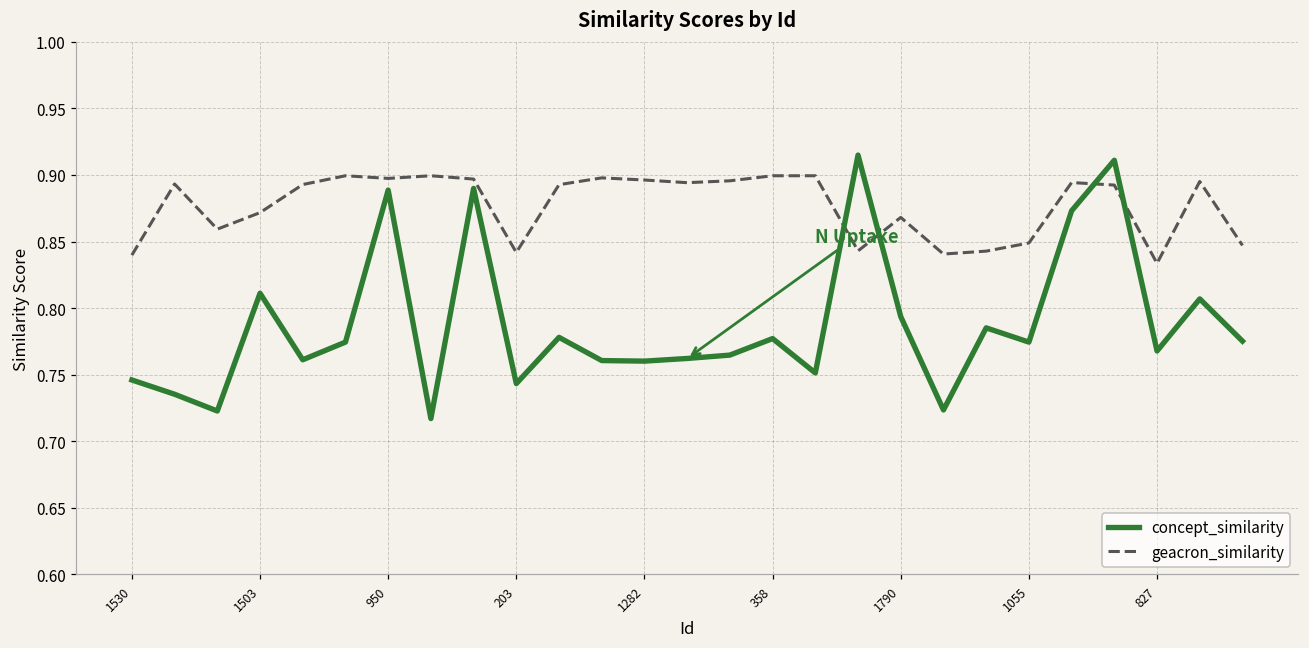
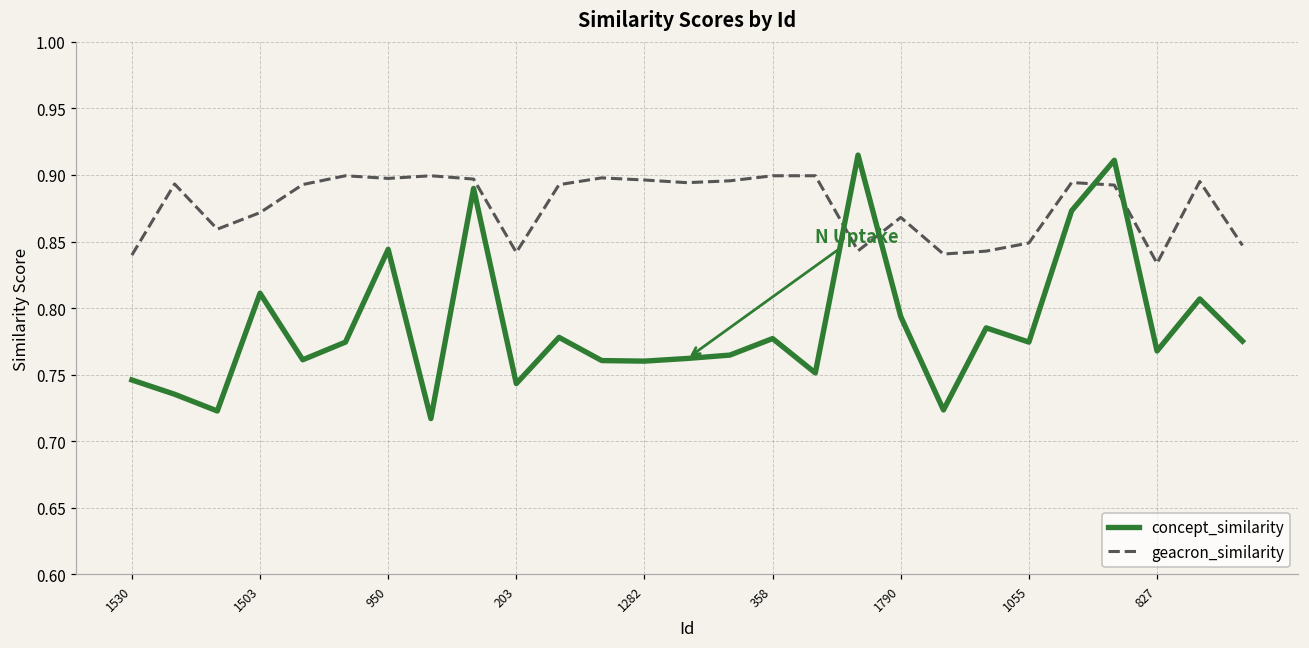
  {
    "concept_similarity": {
      "1530": 0.746,
      "1503": 0.811,
-     "950": 0.889,
+     "950": 0.844,
      "203": 0.743,
      "1282": 0.760,
      "358": 0.777,
      "1790": 0.794,
      "1055": 0.774,
      "827": 0.768
    },
    "geacron_similarity": {
      "1530": 0.840,
      "1503": 0.872,
      "950": 0.897,
      "203": 0.842,
      "1282": 0.896,
      "358": 0.899,
      "1790": 0.868,
      "1055": 0.849,
      "827": 0.834
    }
  }
